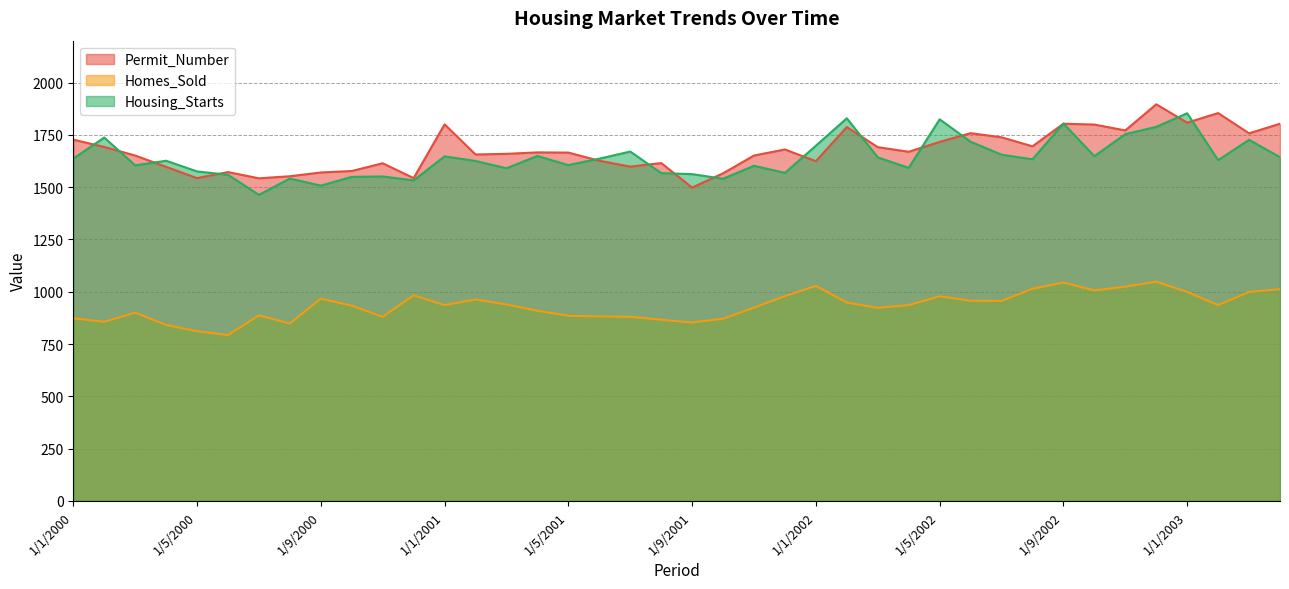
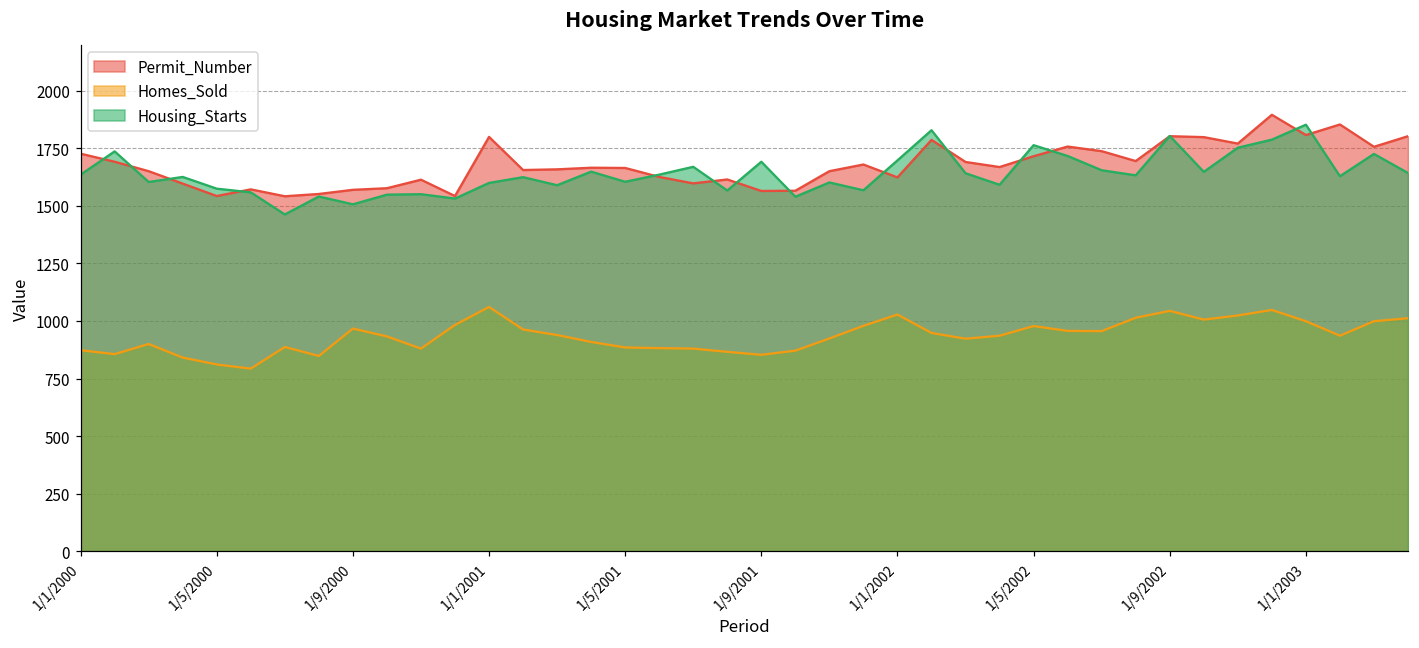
  {
    "Permit_Number": {
      "1/1/2000": 1730,
      "1/5/2000": 1540,
      "1/9/2000": 1570,
      "1/1/2001": 1800,
      "1/5/2001": 1670,
-     "1/9/2001": 1500,
+     "1/9/2001": 1570,
      "1/1/2002": 1620,
      "1/5/2002": 1720,
      "1/1/2003": 1810
    },
    "Homes_Sold": {
      "1/1/2000": 870,
      "1/5/2000": 810,
      "1/9/2000": 970,
-     "1/1/2001": 940,
+     "1/1/2001": 1060,
      "1/5/2001": 890,
      "1/9/2001": 850,
      "1/1/2002": 1030,
      "1/5/2002": 980,
      "1/9/2002": 1040,
      "1/1/2003": 1000
    },
    "Housing_Starts": {
      "1/1/2000": 1640,
      "1/5/2000": 1580,
      "1/9/2000": 1510,
-     "1/1/2001": 1650,
+     "1/1/2001": 1600,
      "1/5/2001": 1610,
-     "1/9/2001": 1560,
+     "1/9/2001": 1690,
      "1/1/2002": 1700,
-     "1/5/2002": 1820,
+     "1/5/2002": 1760,
      "1/1/2003": 1850
    }
  }
